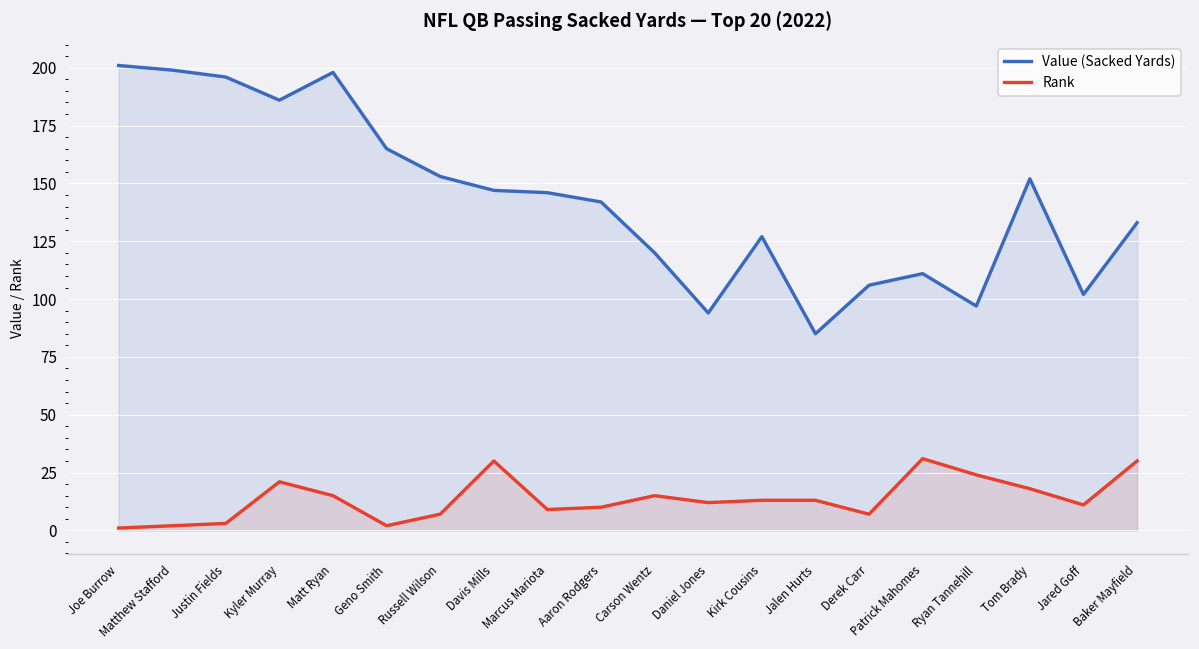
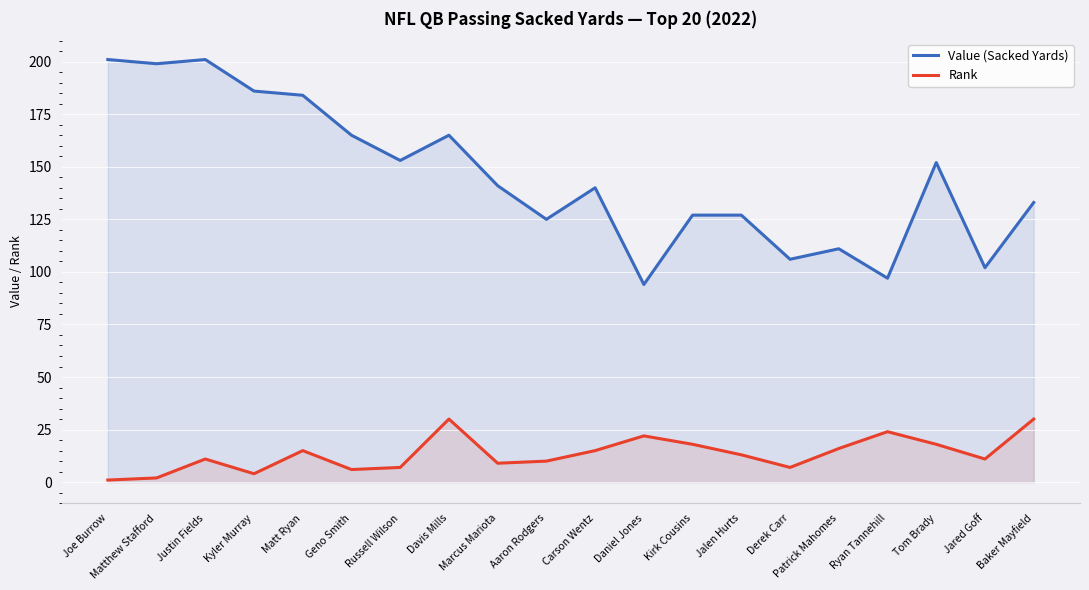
  {
    "Value (Sacked Yards)": {
      "Joe Burrow": 201,
      "Matthew Stafford": 199,
-     "Justin Fields": 196,
+     "Justin Fields": 201,
      "Kyler Murray": 186,
-     "Matt Ryan": 198,
+     "Matt Ryan": 184,
      "Geno Smith": 165,
      "Russell Wilson": 153,
-     "Davis Mills": 147,
-     "Marcus Mariota": 146,
-     "Aaron Rodgers": 142,
-     "Carson Wentz": 120,
+     "Davis Mills": 165,
+     "Marcus Mariota": 141,
+     "Aaron Rodgers": 125,
+     "Carson Wentz": 140,
      "Daniel Jones": 94,
      "Kirk Cousins": 127,
-     "Jalen Hurts": 85,
+     "Jalen Hurts": 127,
      "Derek Carr": 106,
      "Patrick Mahomes": 111,
      "Ryan Tannehill": 97,
      "Tom Brady": 152,
      "Jared Goff": 102,
      "Baker Mayfield": 133
    },
    "Rank": {
      "Joe Burrow": 1,
      "Matthew Stafford": 2,
-     "Justin Fields": 3,
-     "Kyler Murray": 21,
+     "Justin Fields": 11,
+     "Kyler Murray": 4,
      "Matt Ryan": 15,
-     "Geno Smith": 2,
+     "Geno Smith": 6,
      "Russell Wilson": 7,
      "Davis Mills": 30,
      "Marcus Mariota": 9,
      "Aaron Rodgers": 10,
      "Carson Wentz": 15,
-     "Daniel Jones": 12,
-     "Kirk Cousins": 13,
+     "Daniel Jones": 22,
+     "Kirk Cousins": 18,
      "Jalen Hurts": 13,
      "Derek Carr": 7,
-     "Patrick Mahomes": 31,
+     "Patrick Mahomes": 16,
      "Ryan Tannehill": 24,
      "Tom Brady": 18,
      "Jared Goff": 11,
      "Baker Mayfield": 30
    }
  }
